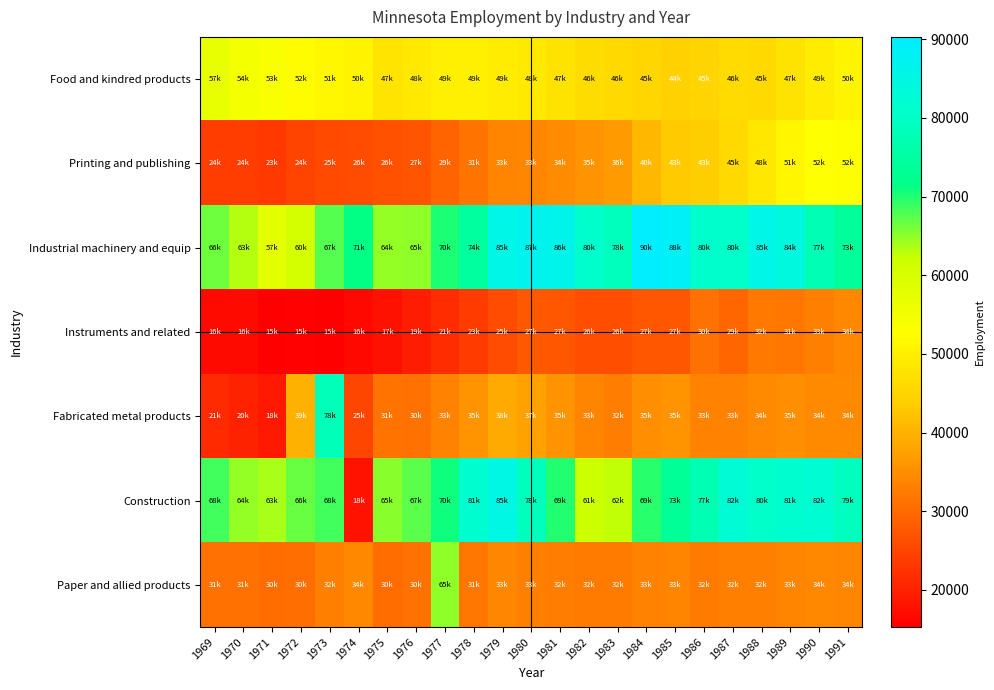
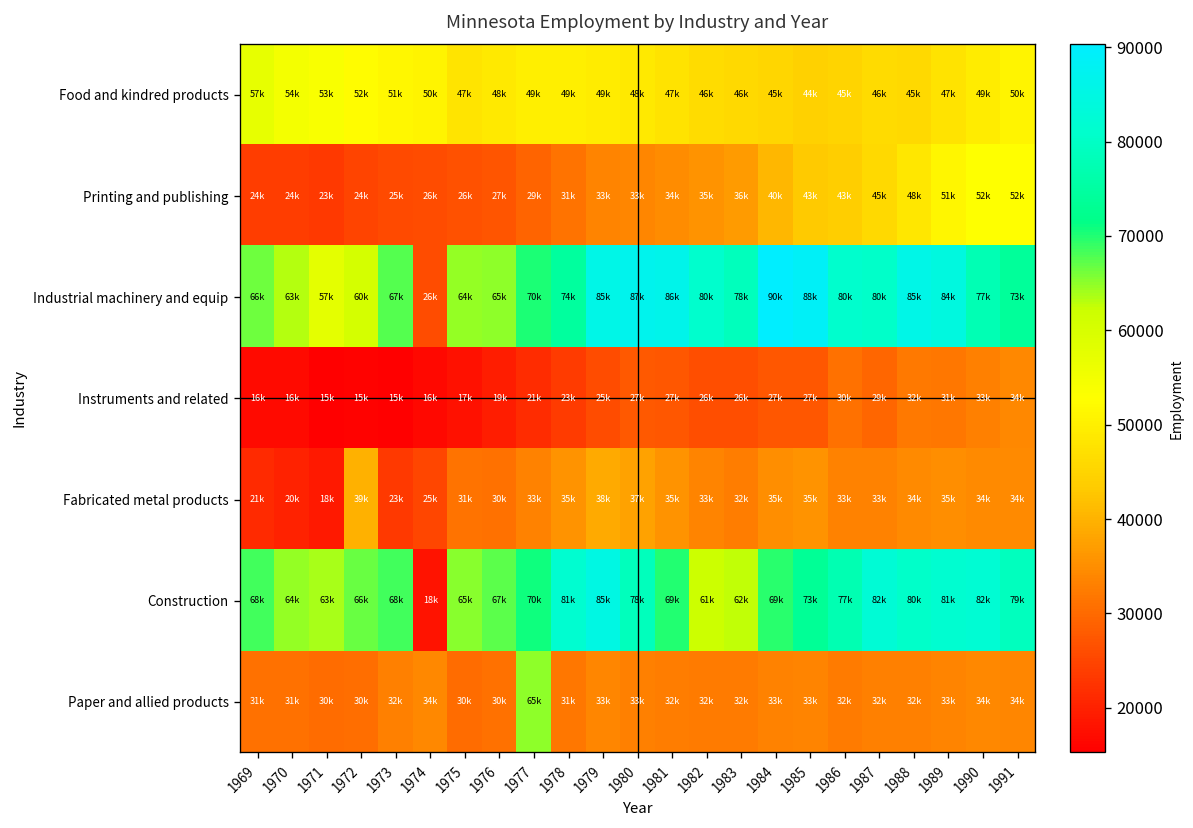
  {
    "Food and kindred products": {
      "1969": "57k",
      "1970": "54k",
      "1971": "53k",
      "1972": "52k",
      "1973": "51k",
      "1974": "50k",
      "1975": "47k",
      "1976": "48k",
      "1977": "49k",
      "1978": "49k",
      "1979": "49k",
      "1980": "48k",
      "1981": "47k",
      "1982": "46k",
      "1983": "46k",
      "1984": "45k",
      "1985": "44k",
      "1986": "45k",
      "1987": "46k",
      "1988": "45k",
      "1989": "47k",
      "1990": "49k",
      "1991": "50k"
    },
    "Printing and publishing": {
      "1969": "24k",
      "1970": "24k",
      "1971": "23k",
      "1972": "24k",
      "1973": "25k",
      "1974": "26k",
      "1975": "26k",
      "1976": "27k",
      "1977": "29k",
      "1978": "31k",
      "1979": "33k",
      "1980": "33k",
      "1981": "34k",
      "1982": "35k",
      "1983": "36k",
      "1984": "40k",
      "1985": "43k",
      "1986": "43k",
      "1987": "45k",
      "1988": "48k",
      "1989": "51k",
      "1990": "52k",
      "1991": "52k"
    },
    "Industrial machinery and equip": {
      "1969": "66k",
      "1970": "63k",
      "1971": "57k",
      "1972": "60k",
      "1973": "67k",
-     "1974": "71k",
+     "1974": "26k",
      "1975": "64k",
      "1976": "65k",
      "1977": "70k",
      "1978": "74k",
      "1979": "85k",
      "1980": "87k",
      "1981": "86k",
      "1982": "80k",
      "1983": "78k",
      "1984": "90k",
      "1985": "88k",
      "1986": "80k",
      "1987": "80k",
      "1988": "85k",
      "1989": "84k",
      "1990": "77k",
      "1991": "73k"
    },
    "Instruments and related": {
      "1969": "16k",
      "1970": "16k",
      "1971": "15k",
      "1972": "15k",
      "1973": "15k",
      "1974": "16k",
      "1975": "17k",
      "1976": "19k",
      "1977": "21k",
      "1978": "23k",
      "1979": "25k",
      "1980": "27k",
      "1981": "27k",
      "1982": "26k",
      "1983": "26k",
      "1984": "27k",
      "1985": "27k",
      "1986": "30k",
      "1987": "29k",
      "1988": "32k",
      "1989": "31k",
      "1990": "33k",
      "1991": "34k"
    },
    "Fabricated metal products": {
      "1969": "21k",
      "1970": "20k",
      "1971": "18k",
      "1972": "39k",
-     "1973": "78k",
+     "1973": "23k",
      "1974": "25k",
      "1975": "31k",
      "1976": "30k",
      "1977": "33k",
      "1978": "35k",
      "1979": "38k",
      "1980": "37k",
      "1981": "35k",
      "1982": "33k",
      "1983": "32k",
      "1984": "35k",
      "1985": "35k",
      "1986": "33k",
      "1987": "33k",
      "1988": "34k",
      "1989": "35k",
      "1990": "34k",
      "1991": "34k"
    },
    "Construction": {
      "1969": "68k",
      "1970": "64k",
      "1971": "63k",
      "1972": "66k",
      "1973": "68k",
      "1974": "18k",
      "1975": "65k",
      "1976": "67k",
      "1977": "70k",
      "1978": "81k",
      "1979": "85k",
      "1980": "78k",
      "1981": "69k",
      "1982": "61k",
      "1983": "62k",
      "1984": "69k",
      "1985": "73k",
      "1986": "77k",
      "1987": "82k",
      "1988": "80k",
      "1989": "81k",
      "1990": "82k",
      "1991": "79k"
    },
    "Paper and allied products": {
      "1969": "31k",
      "1970": "31k",
      "1971": "30k",
      "1972": "30k",
      "1973": "32k",
      "1974": "34k",
      "1975": "30k",
      "1976": "30k",
      "1977": "65k",
      "1978": "31k",
      "1979": "33k",
      "1980": "33k",
      "1981": "32k",
      "1982": "32k",
      "1983": "32k",
      "1984": "33k",
      "1985": "33k",
      "1986": "32k",
      "1987": "32k",
      "1988": "32k",
      "1989": "33k",
      "1990": "34k",
      "1991": "34k"
    }
  }
